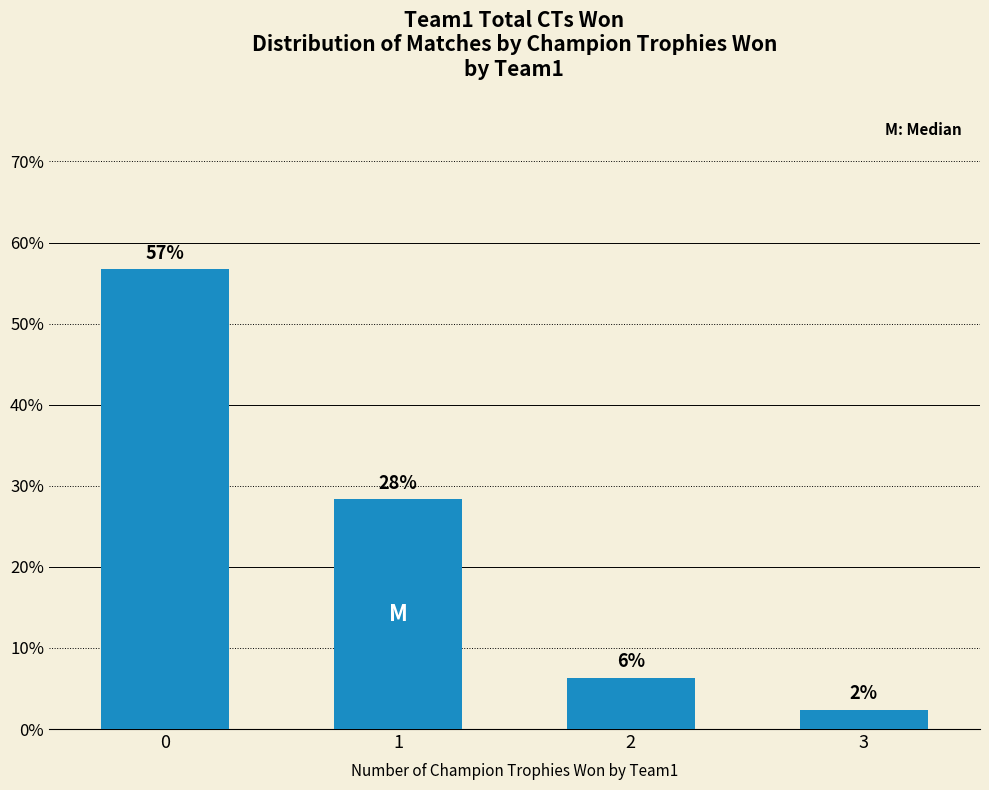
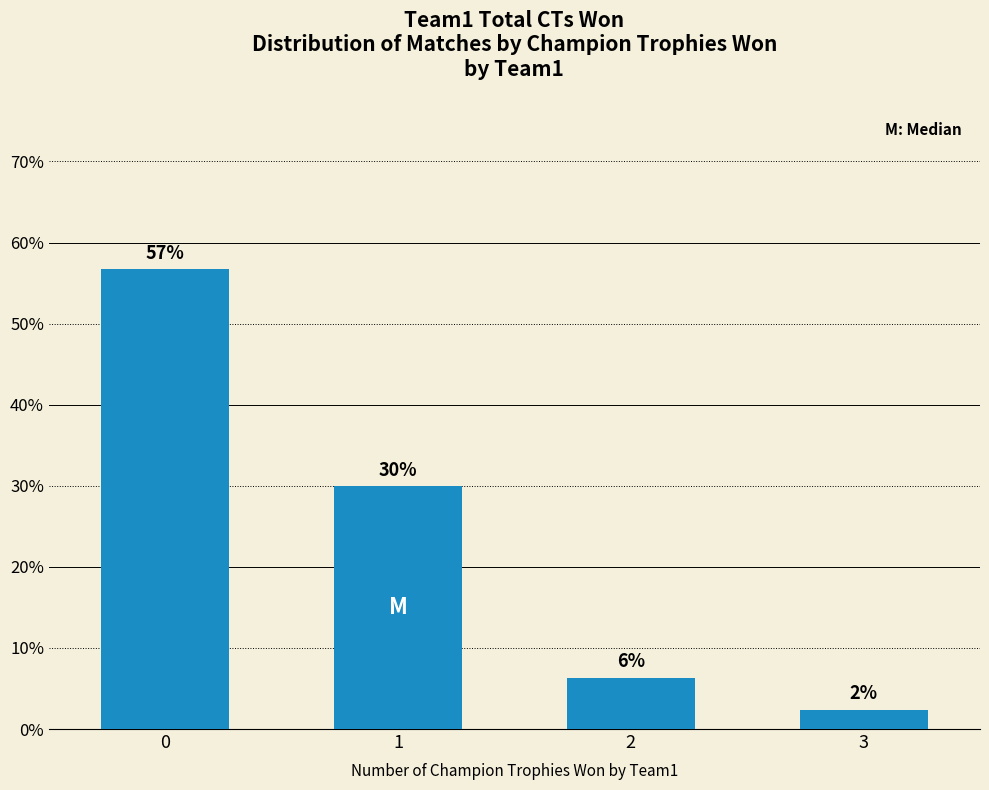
  {
    "0": "57%",
-   "1": "28%",
+   "1": "30%",
    "2": "6%",
    "3": "2%"
  }
